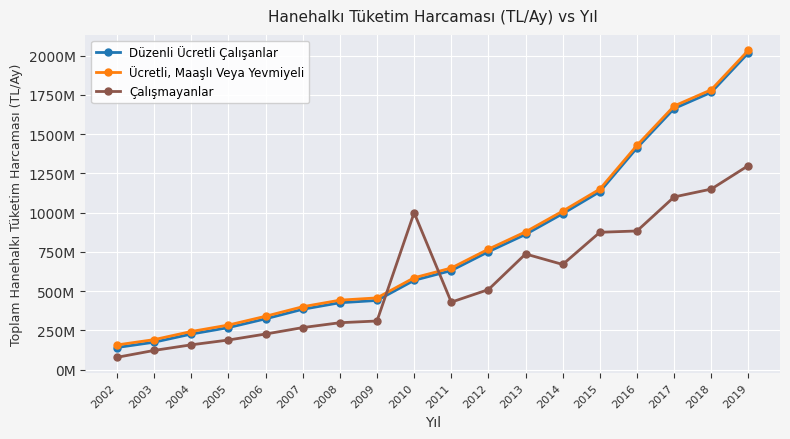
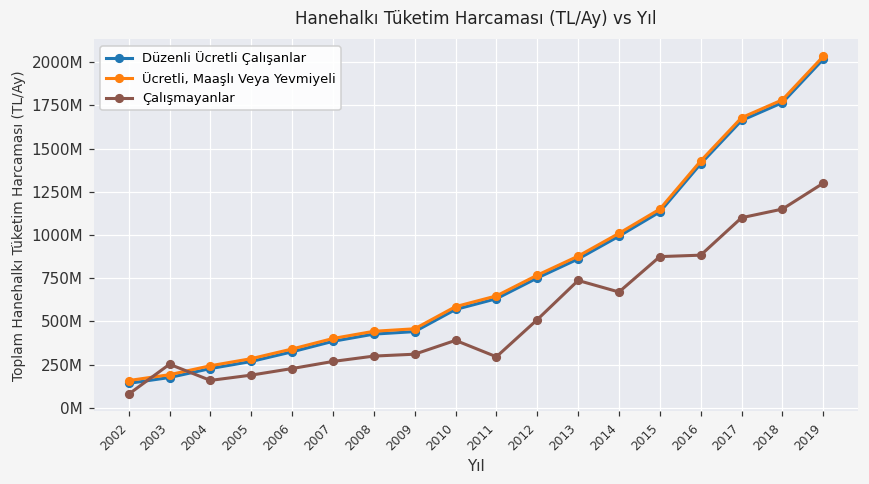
  {
    "Düzenli Ücretli Çalışanlar": {
      "2002": 140000000,
      "2003": 170000000,
      "2004": 230000000,
      "2005": 270000000,
      "2007": 380000000,
      "2009": 440000000,
      "2011": 630000000,
      "2013": 860000000,
      "2014": 990000000,
      "2015": 1130000000,
      "2016": 1410000000,
      "2018": 1770000000,
      "2019": 2020000000
    },
    "Ücretli, Maaşlı Veya Yevmiyeli": {
      "2002": 160000000,
      "2003": 190000000,
      "2004": 240000000,
      "2005": 280000000,
      "2007": 400000000,
      "2009": 460000000,
      "2011": 650000000,
      "2013": 880000000,
      "2014": 1010000000,
      "2015": 1150000000,
      "2016": 1430000000,
      "2018": 1780000000,
      "2019": 2030000000
    },
    "Çalışmayanlar": {
      "2002": 80000000,
-     "2003": 120000000,
+     "2003": 250000000,
      "2004": 160000000,
      "2005": 190000000,
      "2006": 230000000,
      "2007": 270000000,
      "2008": 300000000,
      "2009": 310000000,
-     "2010": 1000000000,
-     "2011": 430000000,
+     "2010": 390000000,
+     "2011": 300000000,
      "2012": 510000000,
      "2013": 740000000,
      "2014": 670000000,
      "2015": 870000000,
      "2016": 880000000,
      "2017": 1100000000,
      "2018": 1150000000,
      "2019": 1300000000
    }
  }
